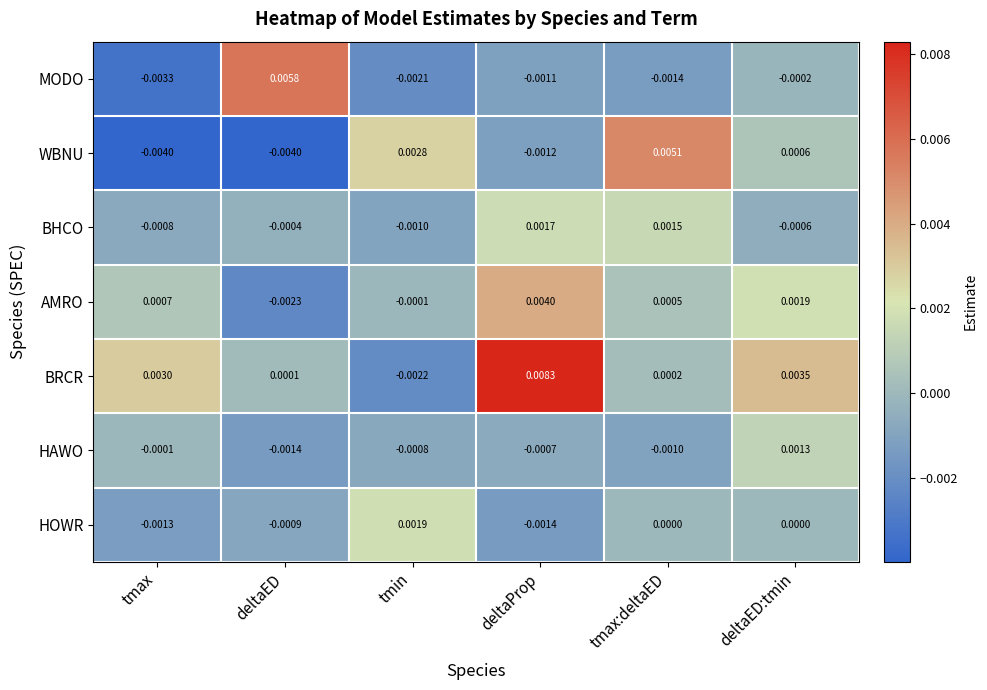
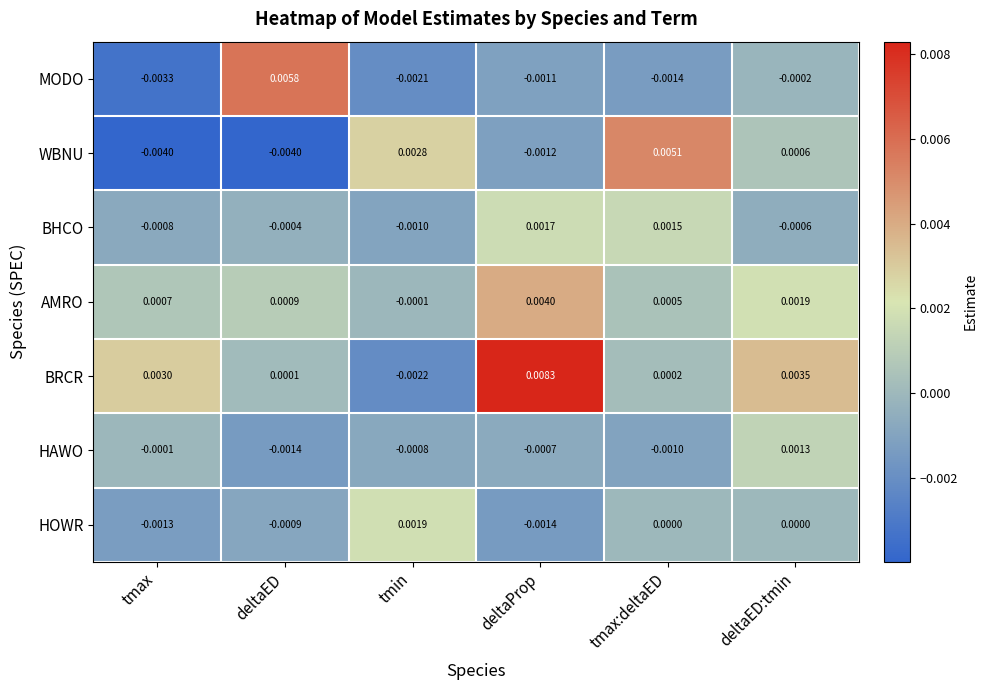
  {
    "MODO": {
      "tmax": -0.0033,
      "deltaED": 0.0058,
      "tmin": -0.0021,
      "deltaProp": -0.0011,
      "tmax:deltaED": -0.0014,
      "deltaED:tmin": -0.0002
    },
    "WBNU": {
      "tmax": -0.0040,
      "deltaED": -0.0040,
      "tmin": 0.0028,
      "deltaProp": -0.0012,
      "tmax:deltaED": 0.0051,
      "deltaED:tmin": 0.0006
    },
    "BHCO": {
      "tmax": -0.0008,
      "deltaED": -0.0004,
      "tmin": -0.0010,
      "deltaProp": 0.0017,
      "tmax:deltaED": 0.0015,
      "deltaED:tmin": -0.0006
    },
    "AMRO": {
      "tmax": 0.0007,
-     "deltaED": -0.0023,
+     "deltaED": 0.0009,
      "tmin": -0.0001,
      "deltaProp": 0.0040,
      "tmax:deltaED": 0.0005,
      "deltaED:tmin": 0.0019
    },
    "BRCR": {
      "tmax": 0.0030,
      "deltaED": 0.0001,
      "tmin": -0.0022,
      "deltaProp": 0.0083,
      "tmax:deltaED": 0.0002,
      "deltaED:tmin": 0.0035
    },
    "HAWO": {
      "tmax": -0.0001,
      "deltaED": -0.0014,
      "tmin": -0.0008,
      "deltaProp": -0.0007,
      "tmax:deltaED": -0.0010,
      "deltaED:tmin": 0.0013
    },
    "HOWR": {
      "tmax": -0.0013,
      "deltaED": -0.0009,
      "tmin": 0.0019,
      "deltaProp": -0.0014,
      "tmax:deltaED": 0.0000,
      "deltaED:tmin": 0.0000
    }
  }
